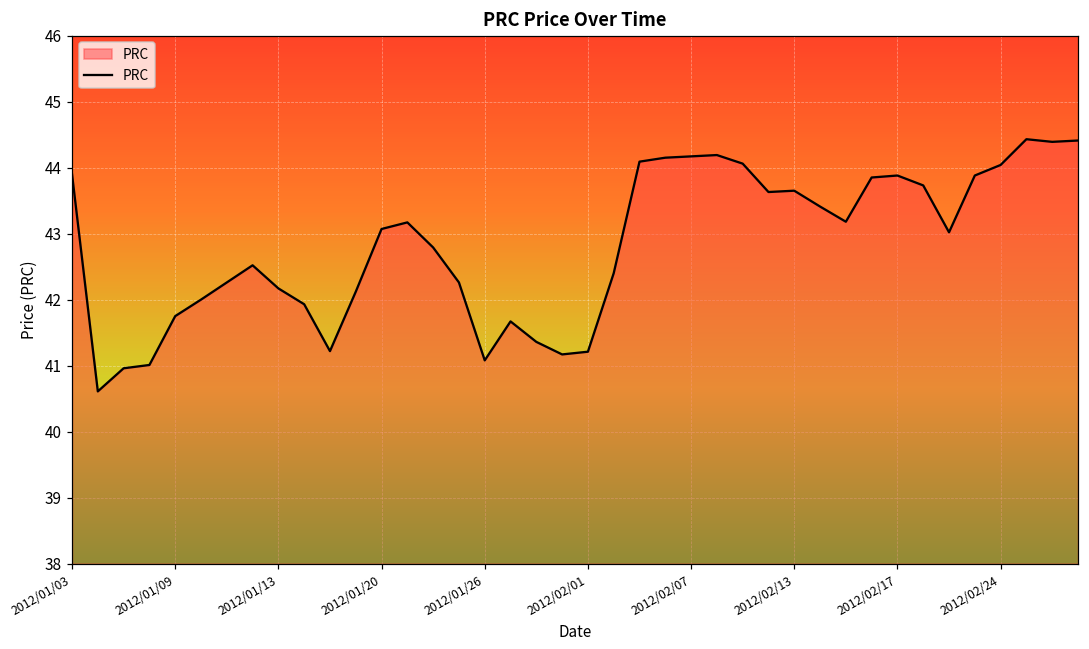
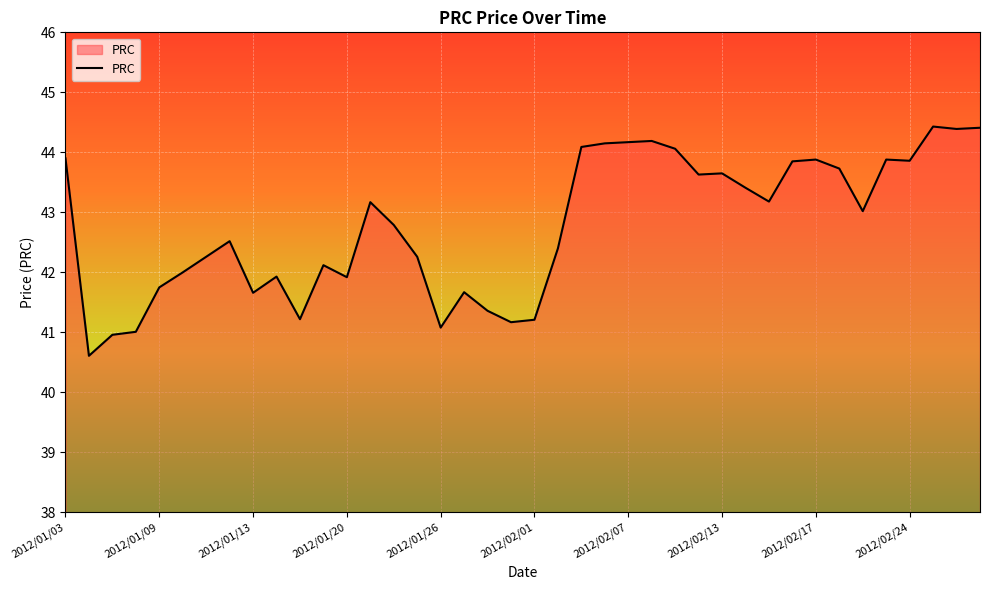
  {
    "2012/01/03": 43.9,
    "2012/01/09": 41.8,
-   "2012/01/13": 42.2,
-   "2012/01/20": 43.1,
+   "2012/01/13": 41.7,
+   "2012/01/20": 41.9,
    "2012/01/26": 41.1,
    "2012/02/01": 41.2,
    "2012/02/07": 44.2,
    "2012/02/13": 43.7,
    "2012/02/17": 43.9,
-   "2012/02/24": 44.0
+   "2012/02/24": 43.9
  }
